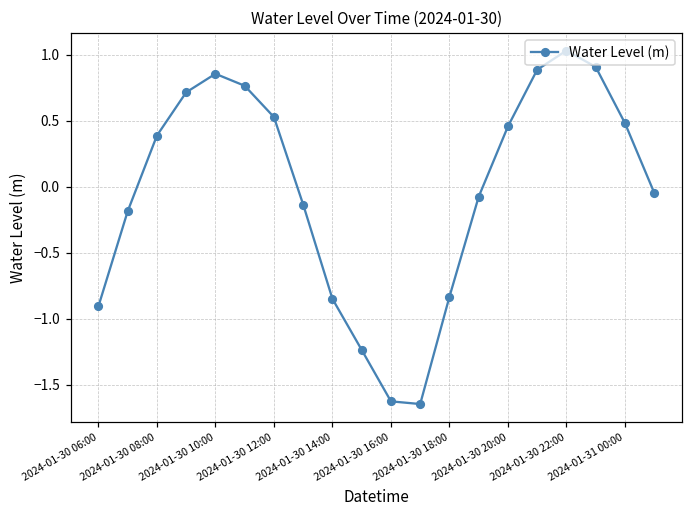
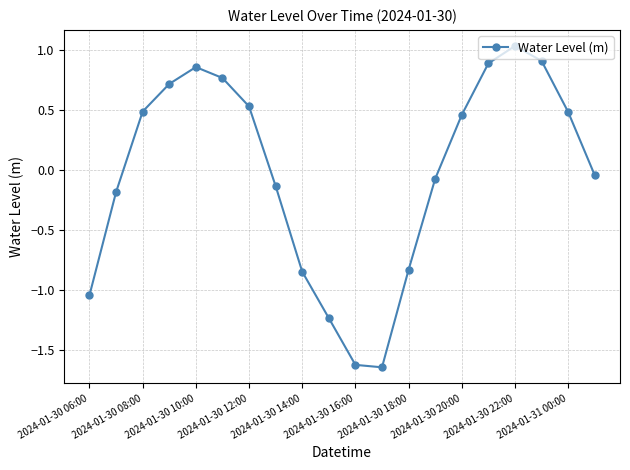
  {
-   "2024-01-30 06:00": -0.91,
-   "2024-01-30 08:00": 0.39,
+   "2024-01-30 06:00": -1.05,
+   "2024-01-30 08:00": 0.48,
    "2024-01-30 10:00": 0.85,
    "2024-01-30 12:00": 0.53,
    "2024-01-30 14:00": -0.85,
    "2024-01-30 16:00": -1.63,
    "2024-01-30 18:00": -0.83,
    "2024-01-30 20:00": 0.46,
    "2024-01-31 00:00": 0.48
  }
